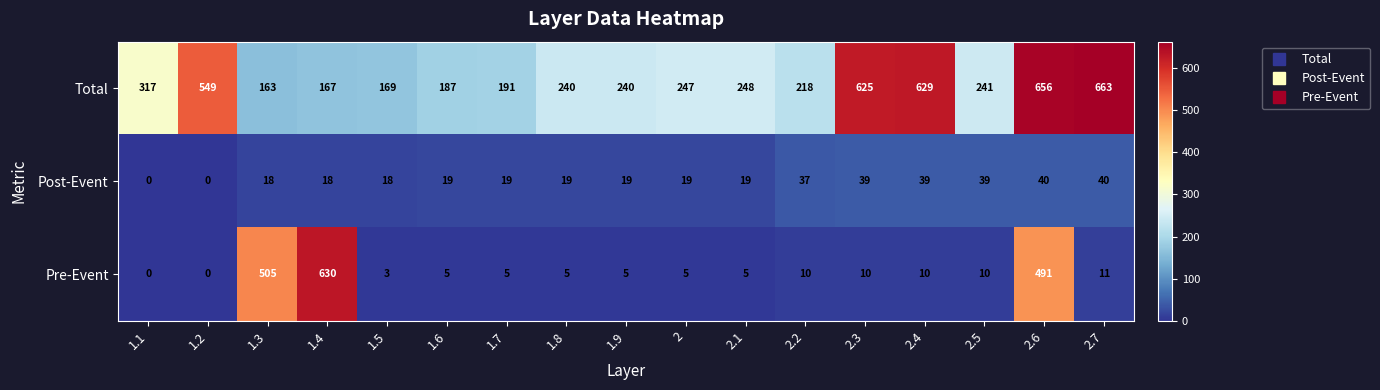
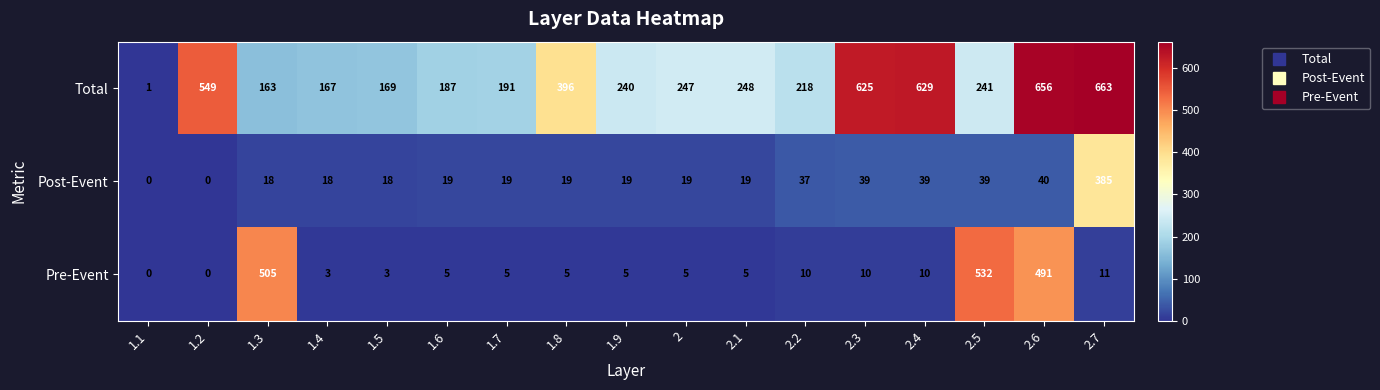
  {
    "Total": {
-     "1.1": 317,
+     "1.1": 1,
      "1.2": 549,
      "1.3": 163,
      "1.4": 167,
      "1.5": 169,
      "1.6": 187,
      "1.7": 191,
-     "1.8": 240,
+     "1.8": 396,
      "1.9": 240,
      "2": 247,
      "2.1": 248,
      "2.2": 218,
      "2.3": 625,
      "2.4": 629,
      "2.5": 241,
      "2.6": 656,
      "2.7": 663
    },
    "Post-Event": {
      "1.1": 0,
      "1.2": 0,
      "1.3": 18,
      "1.4": 18,
      "1.5": 18,
      "1.6": 19,
      "1.7": 19,
      "1.8": 19,
      "1.9": 19,
      "2": 19,
      "2.1": 19,
      "2.2": 37,
      "2.3": 39,
      "2.4": 39,
      "2.5": 39,
      "2.6": 40,
-     "2.7": 40
+     "2.7": 385
    },
    "Pre-Event": {
      "1.1": 0,
      "1.2": 0,
      "1.3": 505,
-     "1.4": 630,
+     "1.4": 3,
      "1.5": 3,
      "1.6": 5,
      "1.7": 5,
      "1.8": 5,
      "1.9": 5,
      "2": 5,
      "2.1": 5,
      "2.2": 10,
      "2.3": 10,
      "2.4": 10,
-     "2.5": 10,
+     "2.5": 532,
      "2.6": 491,
      "2.7": 11
    }
  }
